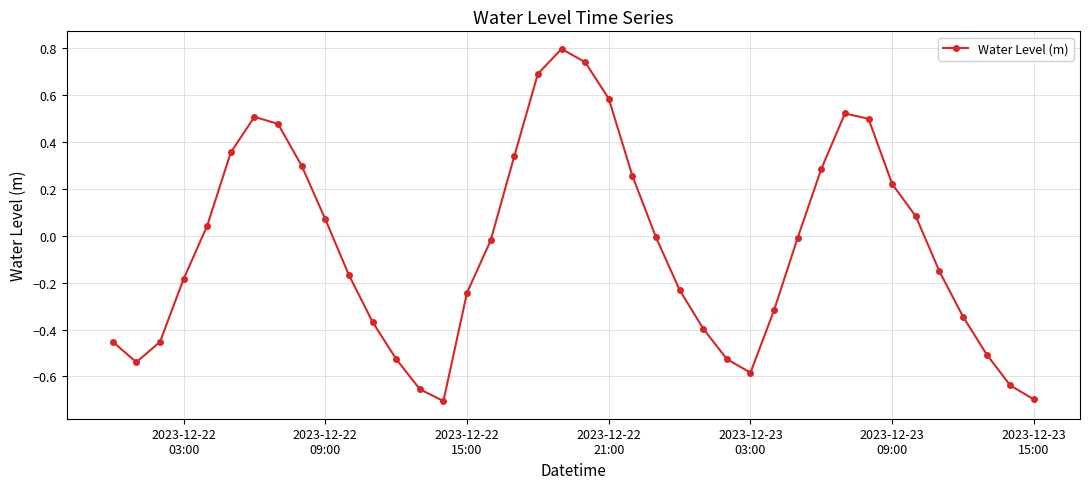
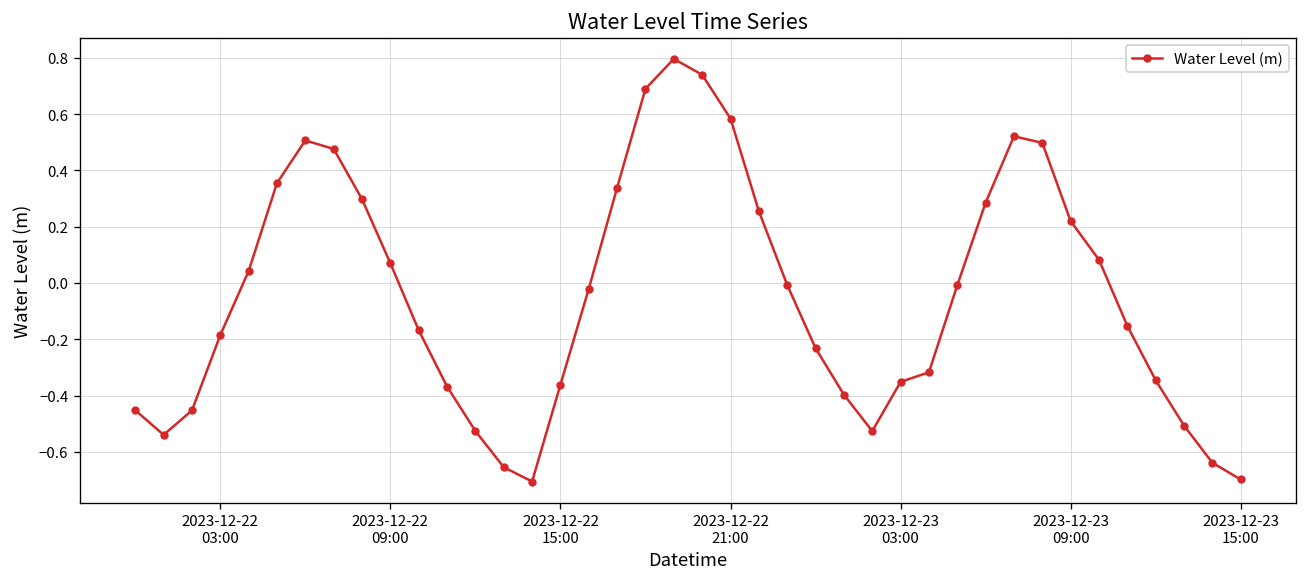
  {
    "2023-12-22 03:00": -0.19,
    "2023-12-22 09:00": 0.07,
-   "2023-12-22 15:00": -0.24,
+   "2023-12-22 15:00": -0.36,
    "2023-12-22 21:00": 0.58,
-   "2023-12-23 03:00": -0.58,
+   "2023-12-23 03:00": -0.35,
    "2023-12-23 09:00": 0.22,
    "2023-12-23 15:00": -0.70
  }
